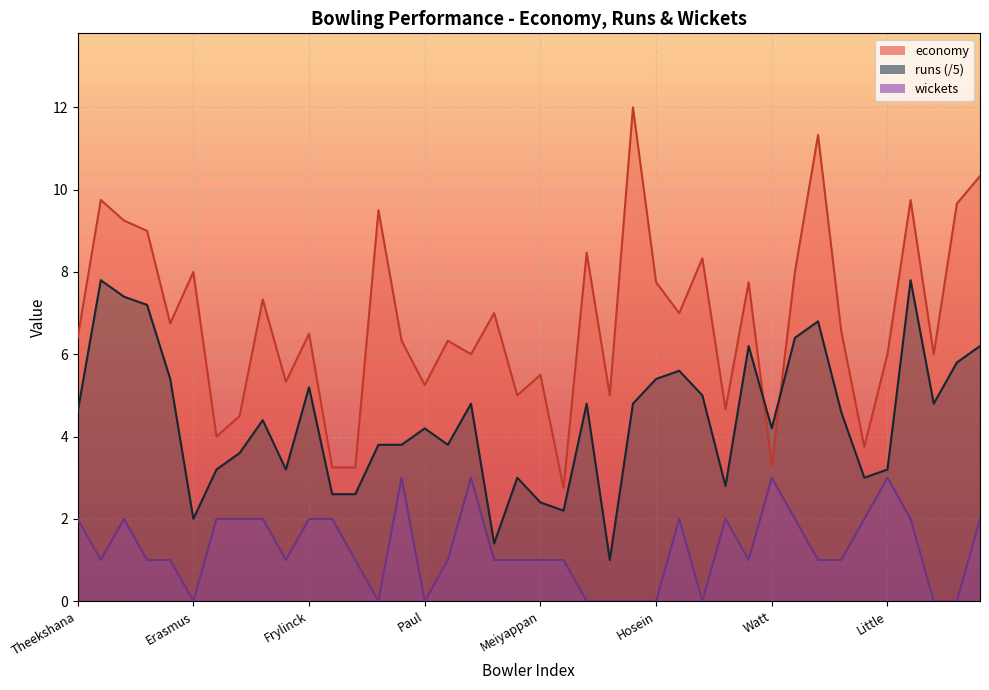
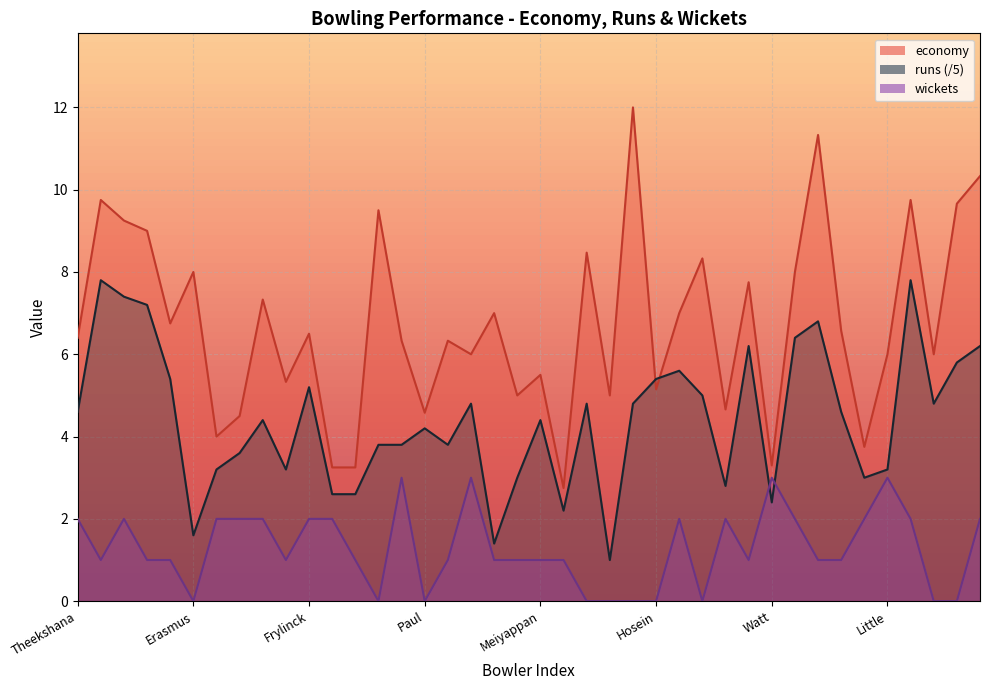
  {
    "economy": {
      "Theekshana": 6.4,
      "Erasmus": 8.0,
      "Frylinck": 6.5,
-     "Paul": 5.3,
+     "Paul": 4.6,
      "Meiyappan": 5.5,
-     "Hosein": 7.8,
+     "Hosein": 5.2,
      "Watt": 3.3,
      "Little": 6.0
    },
    "runs (/5)": {
      "Theekshana": 4.6,
-     "Erasmus": 2.0,
+     "Erasmus": 1.6,
      "Frylinck": 5.2,
      "Paul": 4.2,
-     "Meiyappan": 2.4,
+     "Meiyappan": 4.4,
      "Hosein": 5.4,
-     "Watt": 4.2,
+     "Watt": 2.4,
      "Little": 3.2
    },
    "wickets": {
      "Theekshana": 2.0,
      "Erasmus": 0.0,
      "Frylinck": 2.0,
      "Paul": 0.0,
      "Meiyappan": 1.0,
      "Hosein": 0.0,
      "Watt": 3.0,
      "Little": 3.0
    }
  }
